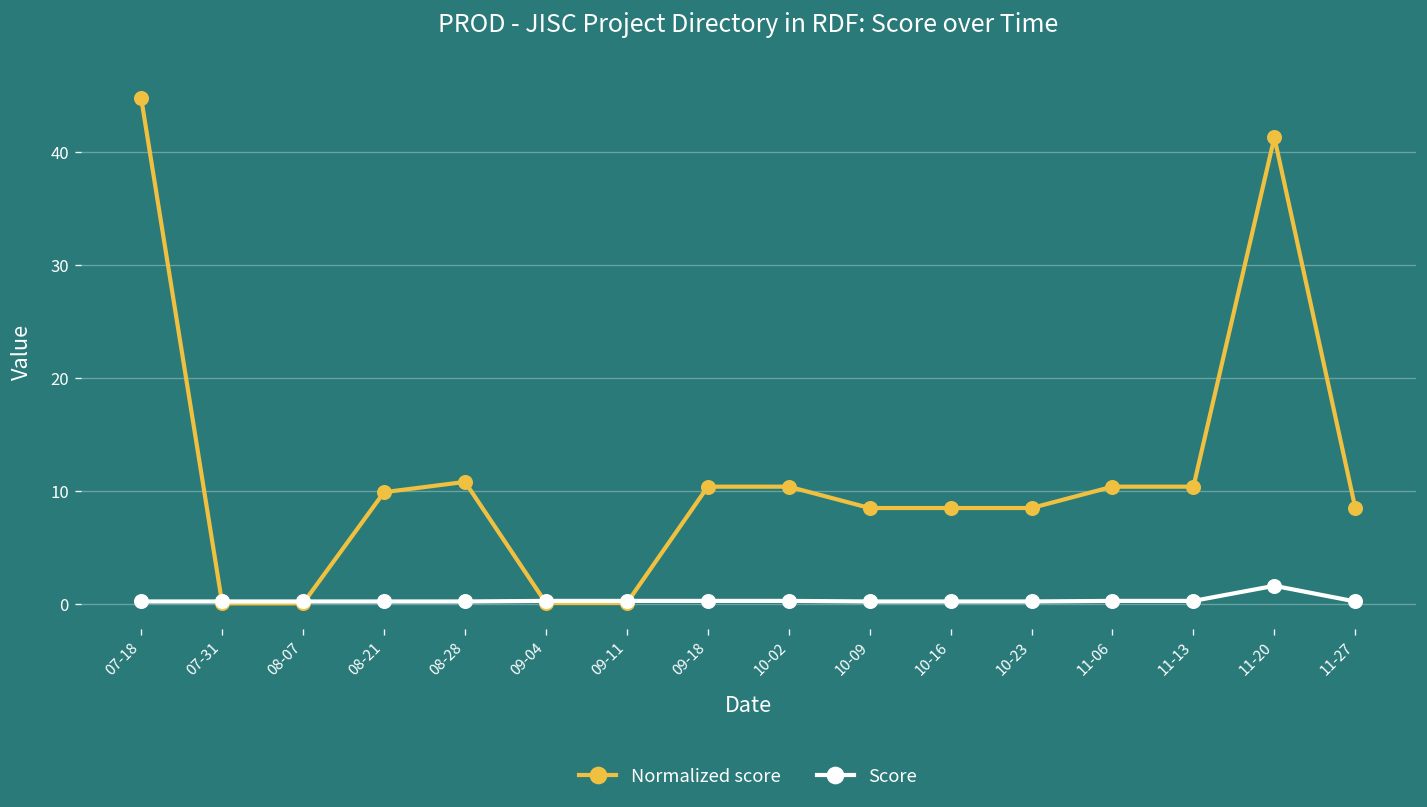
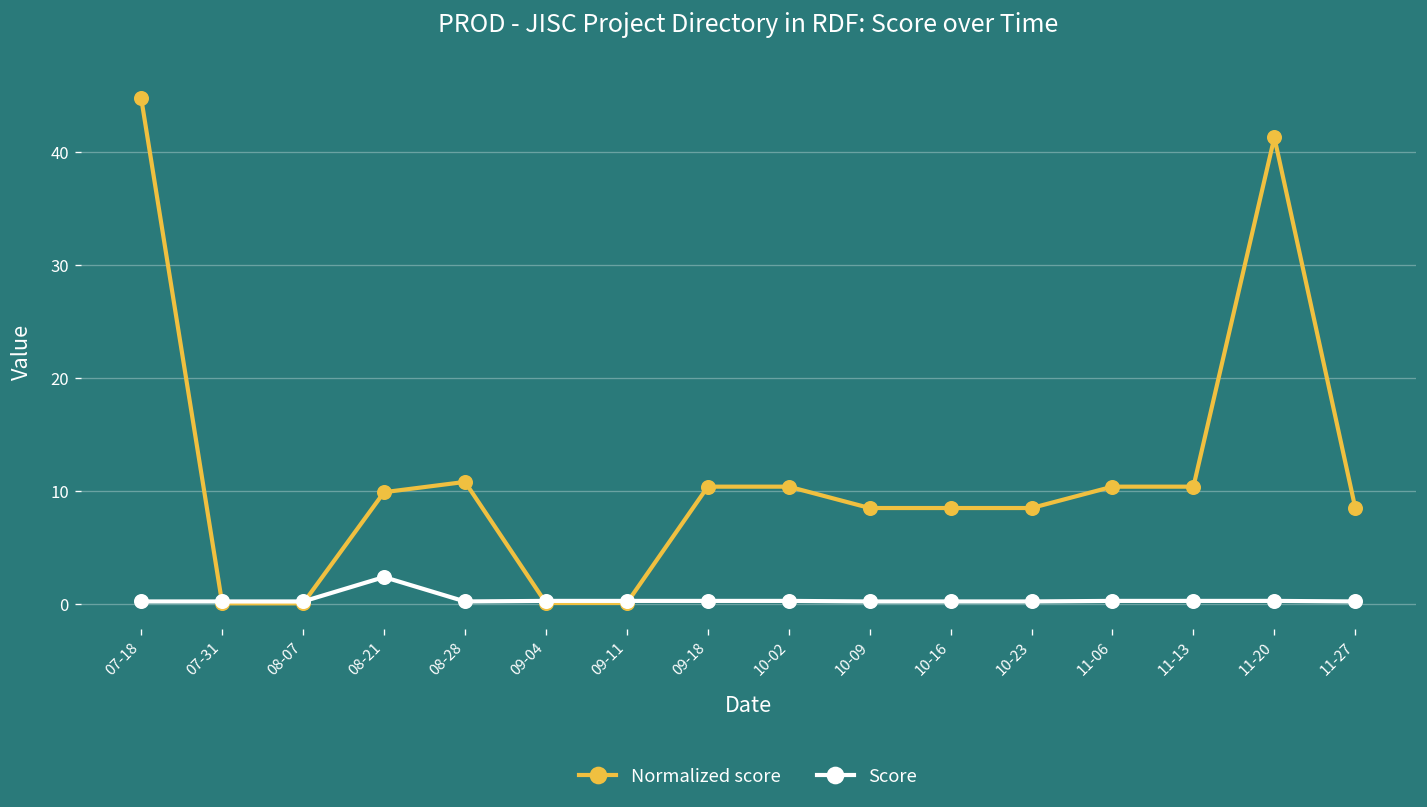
  {
    "Normalized score": {
      "07-18": 45,
      "08-21": 10,
      "08-28": 11,
      "09-18": 10,
      "10-02": 10,
      "10-09": 8,
      "10-16": 8,
      "10-23": 8,
      "11-06": 10,
      "11-13": 10,
      "11-20": 41,
      "11-27": 8
    },
    "Score": {
      "07-18": 0,
-     "08-21": 0,
+     "08-21": 2,
      "08-28": 0,
      "09-18": 0,
      "10-02": 0,
      "10-09": 0,
      "10-16": 0,
      "10-23": 0,
      "11-06": 0,
      "11-13": 0,
-     "11-20": 2,
+     "11-20": 0,
      "11-27": 0
    }
  }
